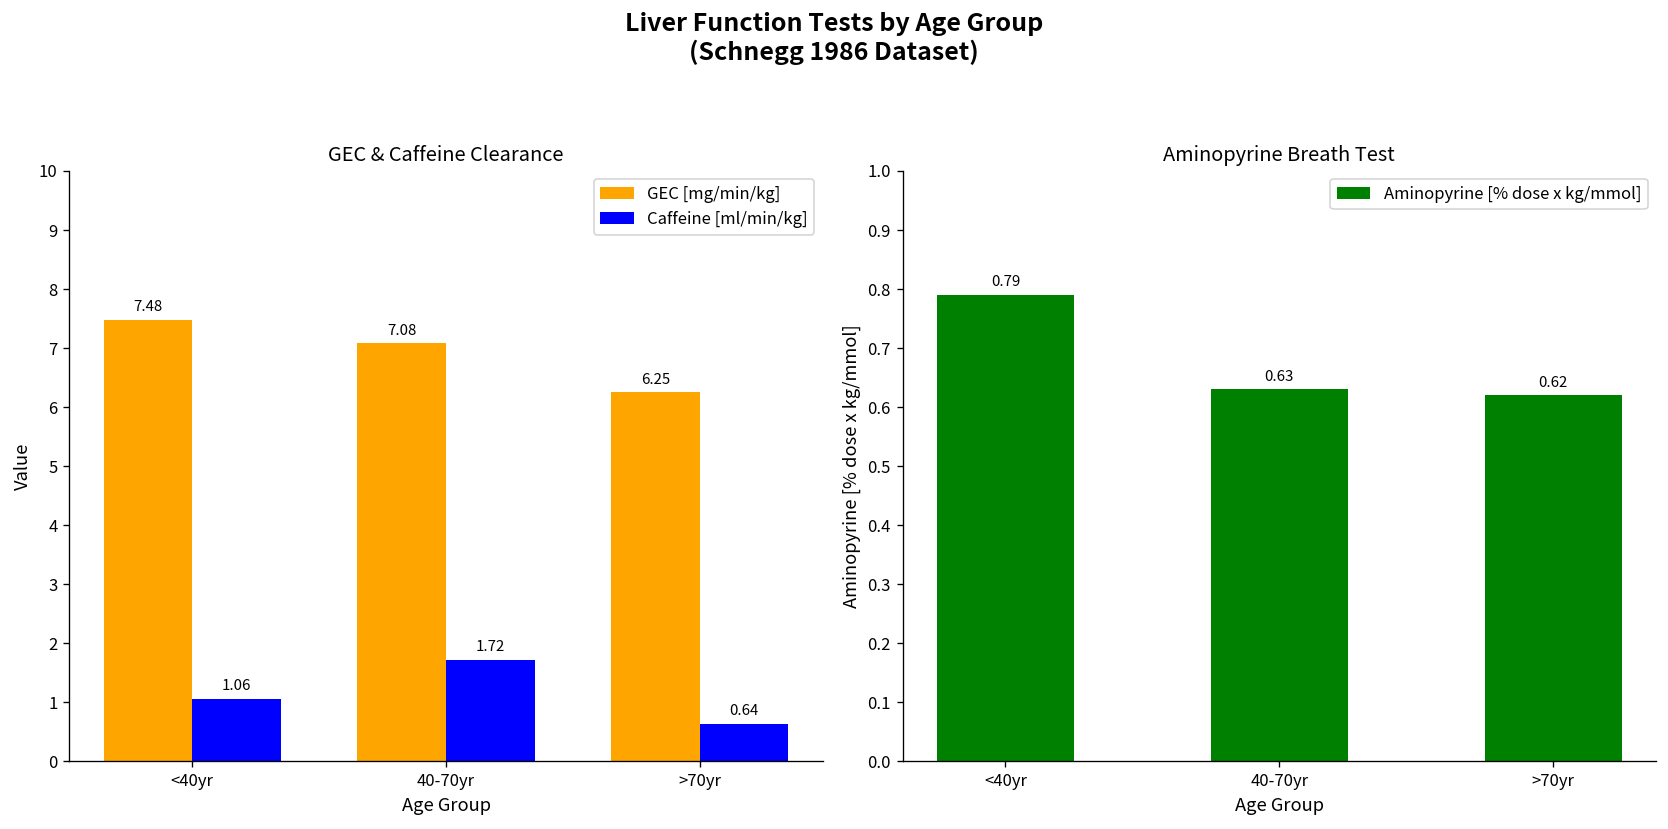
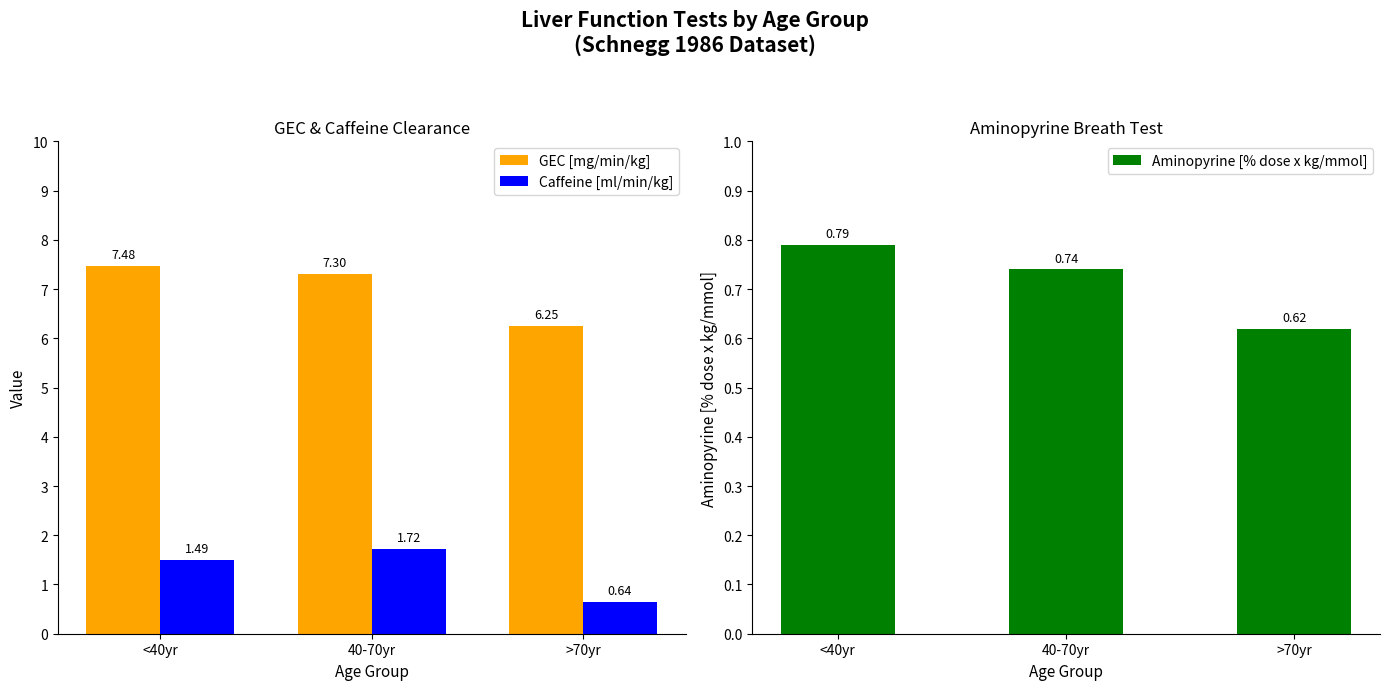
  {
    "GEC & Caffeine Clearance": {
      "GEC [mg/min/kg]": {
        "<40yr": 7.48,
-       "40-70yr": 7.08,
+       "40-70yr": 7.30,
        ">70yr": 6.25
      },
      "Caffeine [ml/min/kg]": {
-       "<40yr": 1.06,
+       "<40yr": 1.49,
        "40-70yr": 1.72,
        ">70yr": 0.64
      }
    },
    "Aminopyrine Breath Test": {
      "<40yr": 0.79,
-     "40-70yr": 0.63,
+     "40-70yr": 0.74,
      ">70yr": 0.62
    }
  }
